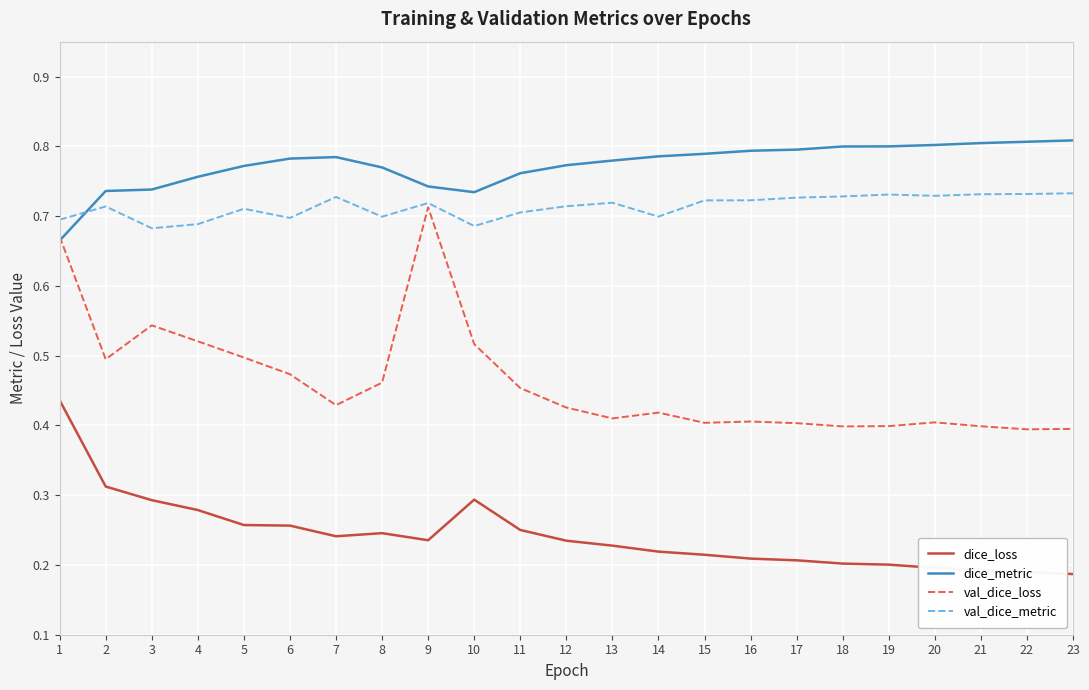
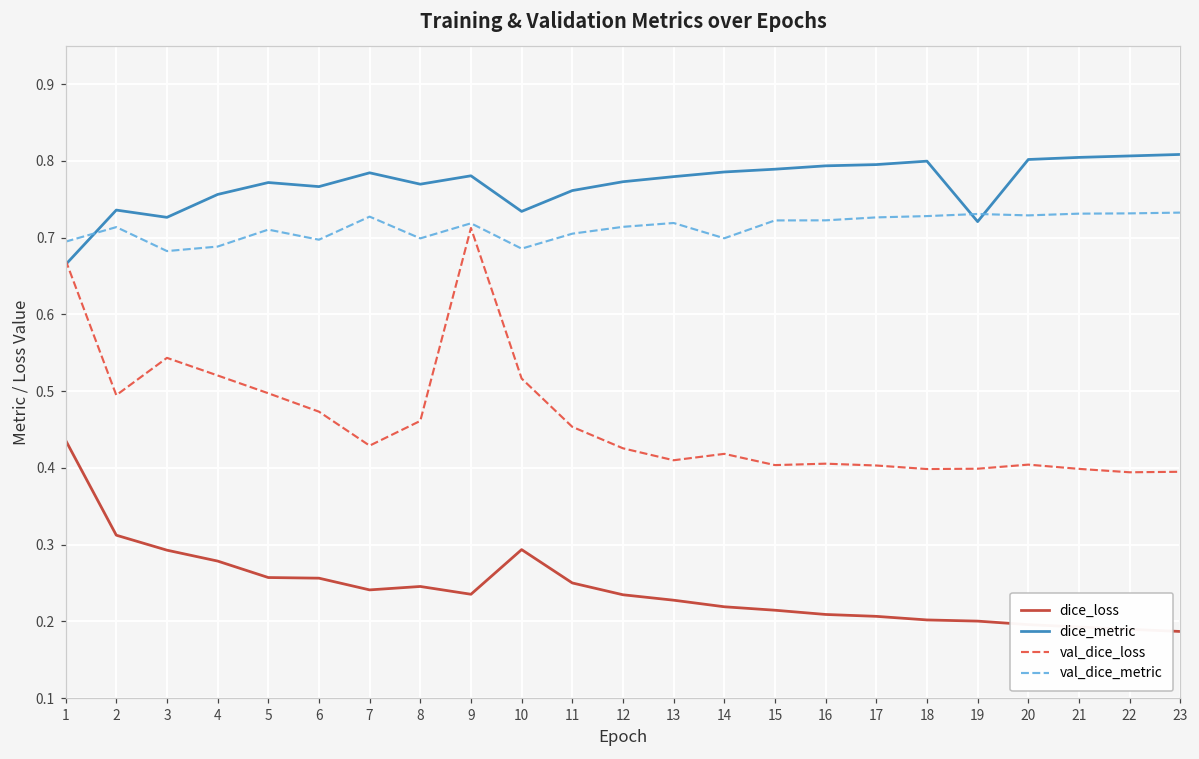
  {
    "dice_metric": {
      "1": 0.66,
      "2": 0.74,
-     "3": 0.74,
+     "3": 0.73,
      "4": 0.76,
      "5": 0.77,
-     "6": 0.78,
+     "6": 0.77,
      "7": 0.78,
      "8": 0.77,
-     "9": 0.74,
+     "9": 0.78,
      "10": 0.73,
      "11": 0.76,
      "12": 0.77,
      "13": 0.78,
      "14": 0.79,
      "15": 0.79,
      "16": 0.79,
      "17": 0.80,
      "18": 0.80,
-     "19": 0.80,
+     "19": 0.72,
      "20": 0.80,
      "21": 0.80,
      "22": 0.81,
      "23": 0.81
    },
    "val_dice_metric": {
      "1": 0.69,
      "2": 0.71,
      "3": 0.68,
      "4": 0.69,
      "5": 0.71,
      "6": 0.70,
      "7": 0.73,
      "8": 0.70,
      "9": 0.72,
      "10": 0.69,
      "11": 0.71,
      "12": 0.71,
      "13": 0.72,
      "14": 0.70,
      "15": 0.72,
      "16": 0.72,
      "17": 0.73,
      "18": 0.73,
      "19": 0.73,
      "20": 0.73,
      "21": 0.73,
      "22": 0.73,
      "23": 0.73
    }
  }
